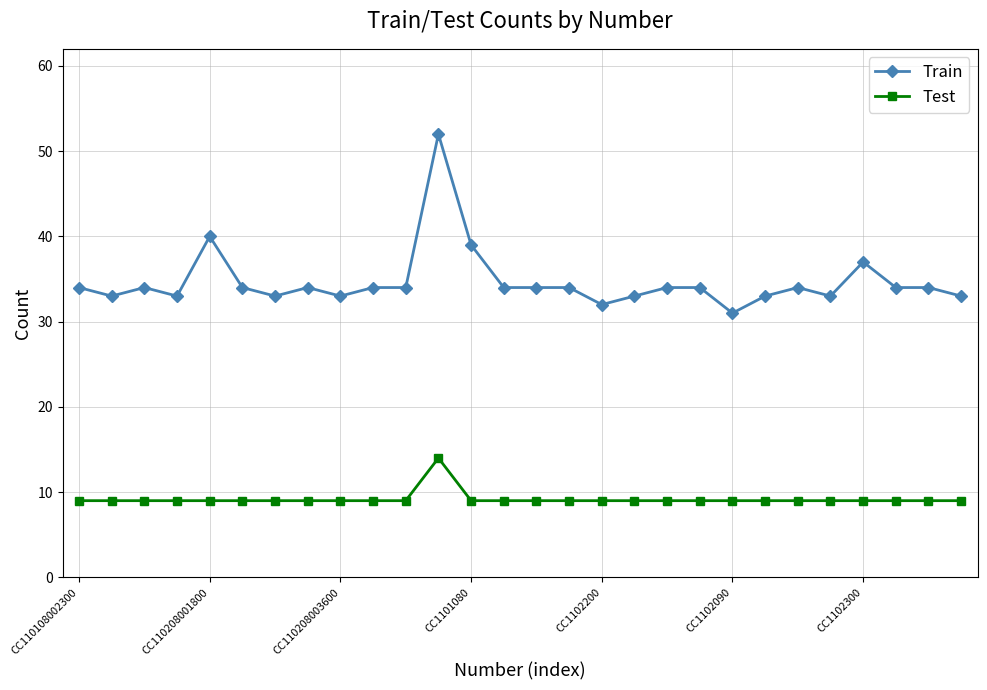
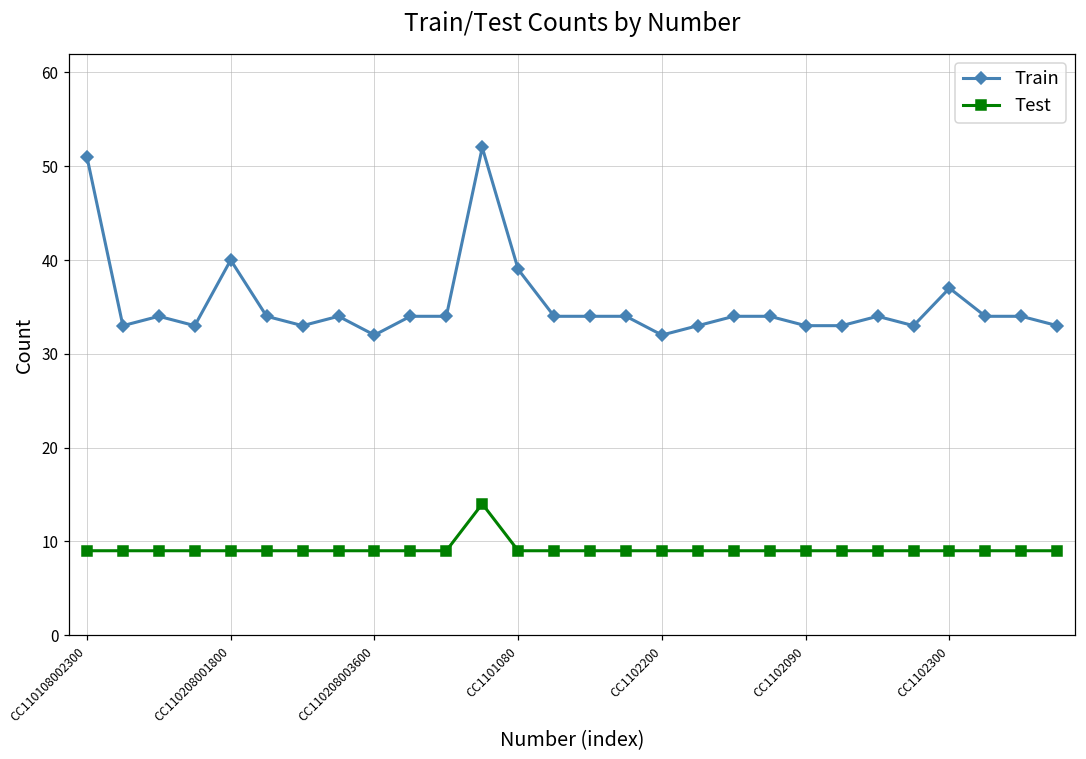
  {
    "Train": {
-     "CC110108002300": 34,
+     "CC110108002300": 51,
      "CC110208001800": 40,
-     "CC110208003600": 33,
+     "CC110208003600": 32,
      "CC1101080": 39,
      "CC1102200": 32,
-     "CC1102090": 31,
+     "CC1102090": 33,
      "CC1102300": 37
    },
    "Test": {
      "CC110108002300": 9,
      "CC110208001800": 9,
      "CC110208003600": 9,
      "CC1101080": 9,
      "CC1102200": 9,
      "CC1102090": 9,
      "CC1102300": 9
    }
  }
